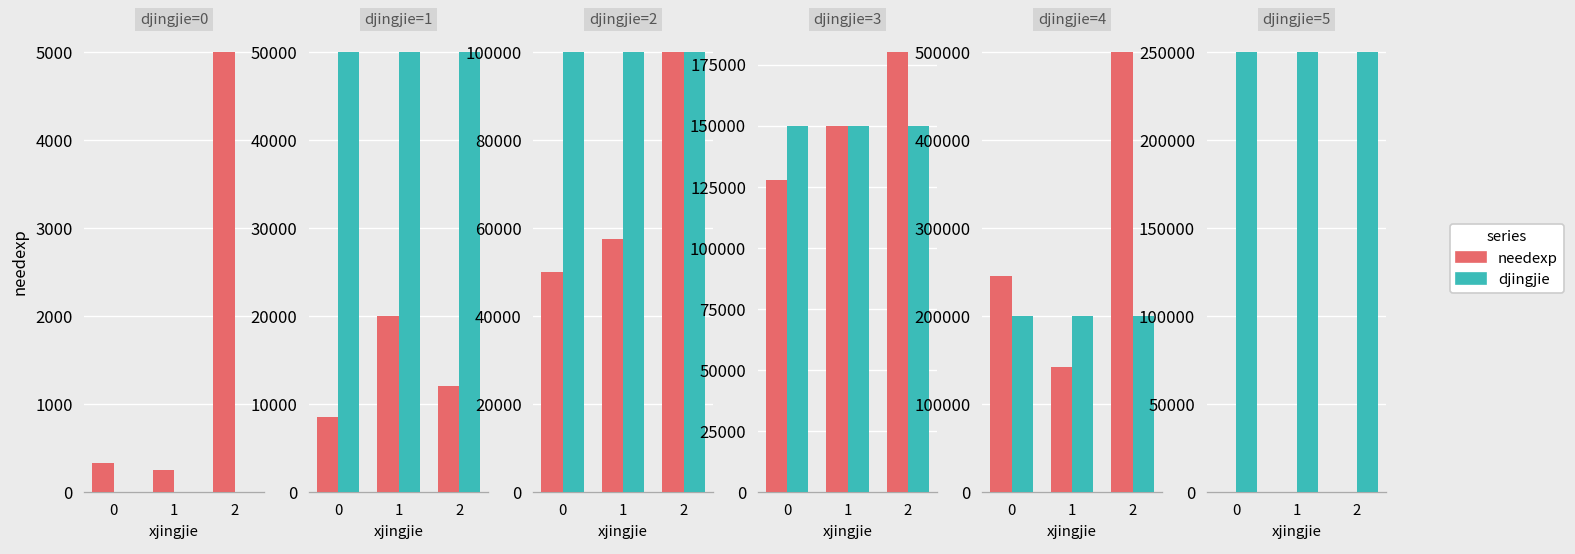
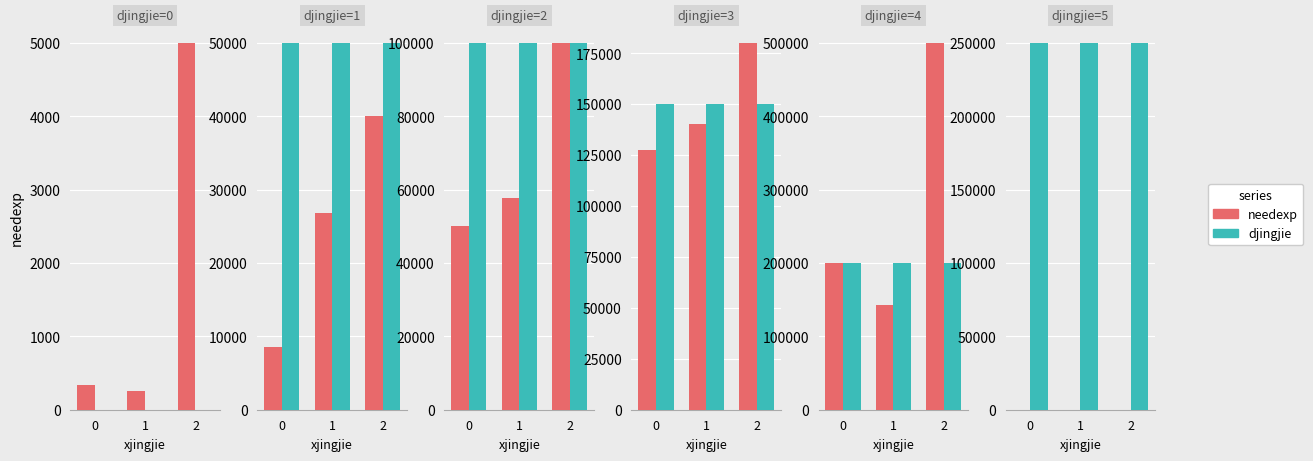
  {
    "djingjie=0": {
      "needexp": {
        "0": 300,
        "1": 300,
        "2": 5000
      },
      "djingjie": {
        "0": 0,
        "1": 0,
        "2": 0
      }
    },
    "djingjie=1": {
      "needexp": {
        "0": 9000,
-       "1": 20000,
-       "2": 12000
+       "1": 27000,
+       "2": 40000
      },
      "djingjie": {
        "0": 50000,
        "1": 50000,
        "2": 50000
      }
    },
    "djingjie=2": {
      "needexp": {
        "0": 50000,
        "1": 58000,
        "2": 100000
      },
      "djingjie": {
        "0": 100000,
        "1": 100000,
        "2": 100000
      }
    },
    "djingjie=3": {
      "needexp": {
        "0": 128000,
-       "1": 150000,
+       "1": 140000,
        "2": 180000
      },
      "djingjie": {
        "0": 150000,
        "1": 150000,
        "2": 150000
      }
    },
    "djingjie=4": {
      "needexp": {
-       "0": 250000,
+       "0": 200000,
        "1": 140000,
        "2": 500000
      },
      "djingjie": {
        "0": 200000,
        "1": 200000,
        "2": 200000
      }
    },
    "djingjie=5": {
      "djingjie": {
        "0": 250000,
        "1": 250000,
        "2": 250000
      }
    }
  }
